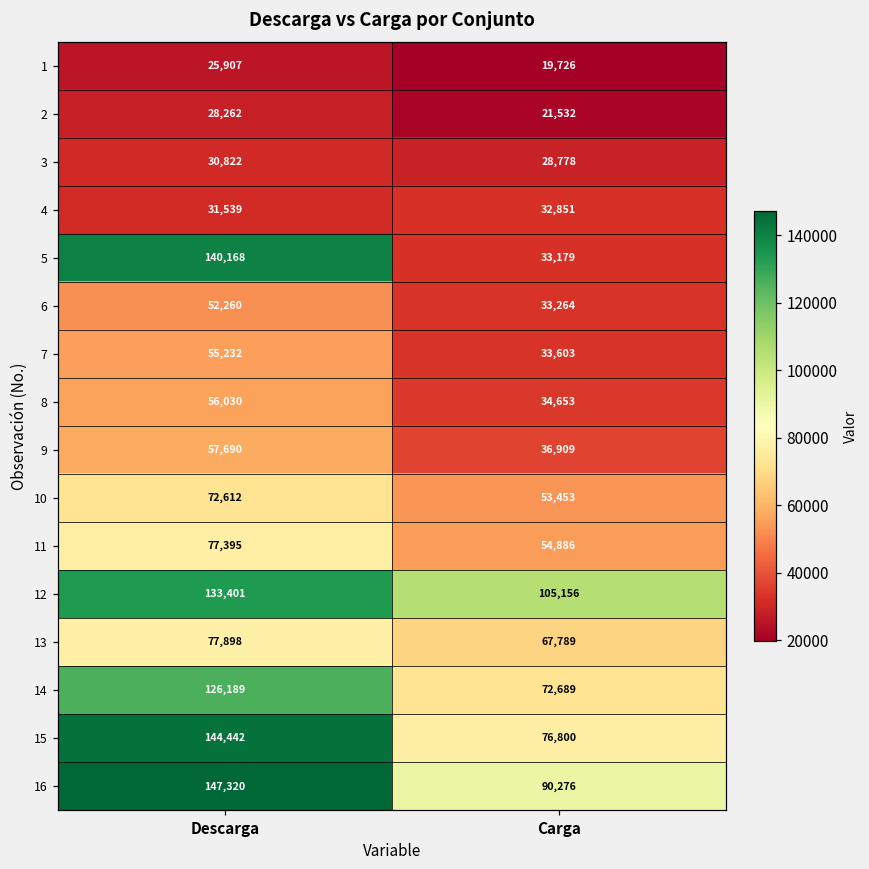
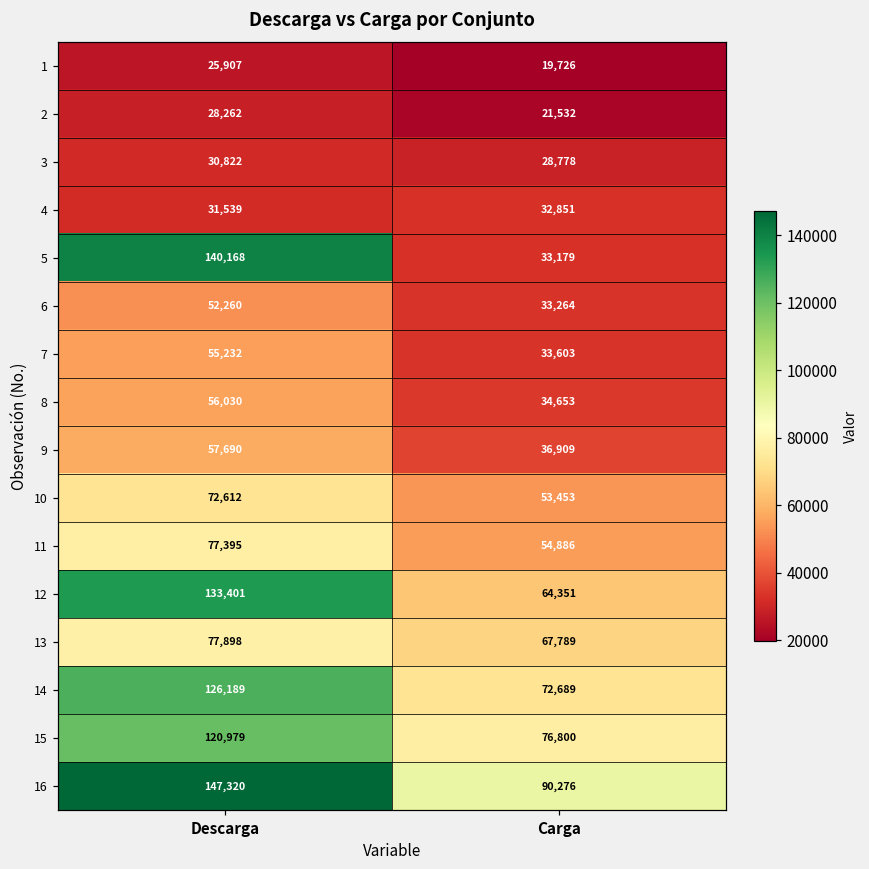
  {
    "1": {
      "Descarga": "25,907",
      "Carga": "19,726"
    },
    "2": {
      "Descarga": "28,262",
      "Carga": "21,532"
    },
    "3": {
      "Descarga": "30,822",
      "Carga": "28,778"
    },
    "4": {
      "Descarga": "31,539",
      "Carga": "32,851"
    },
    "5": {
      "Descarga": "140,168",
      "Carga": "33,179"
    },
    "6": {
      "Descarga": "52,260",
      "Carga": "33,264"
    },
    "7": {
      "Descarga": "55,232",
      "Carga": "33,603"
    },
    "8": {
      "Descarga": "56,030",
      "Carga": "34,653"
    },
    "9": {
      "Descarga": "57,690",
      "Carga": "36,909"
    },
    "10": {
      "Descarga": "72,612",
      "Carga": "53,453"
    },
    "11": {
      "Descarga": "77,395",
      "Carga": "54,886"
    },
    "12": {
      "Descarga": "133,401",
-     "Carga": "105,156"
+     "Carga": "64,351"
    },
    "13": {
      "Descarga": "77,898",
      "Carga": "67,789"
    },
    "14": {
      "Descarga": "126,189",
      "Carga": "72,689"
    },
    "15": {
-     "Descarga": "144,442",
+     "Descarga": "120,979",
      "Carga": "76,800"
    },
    "16": {
      "Descarga": "147,320",
      "Carga": "90,276"
    }
  }
